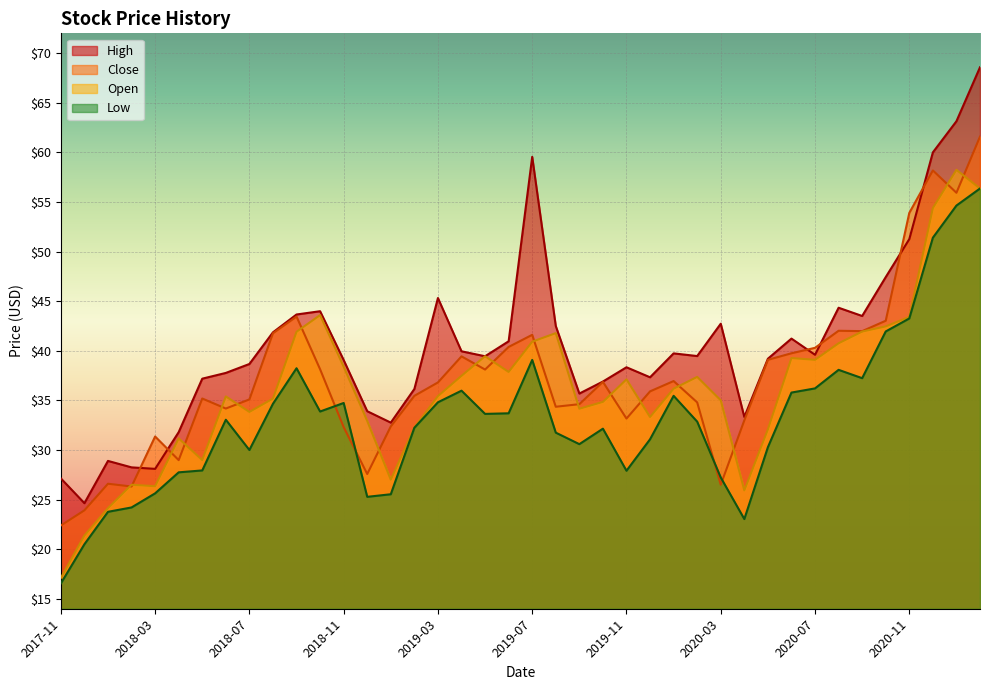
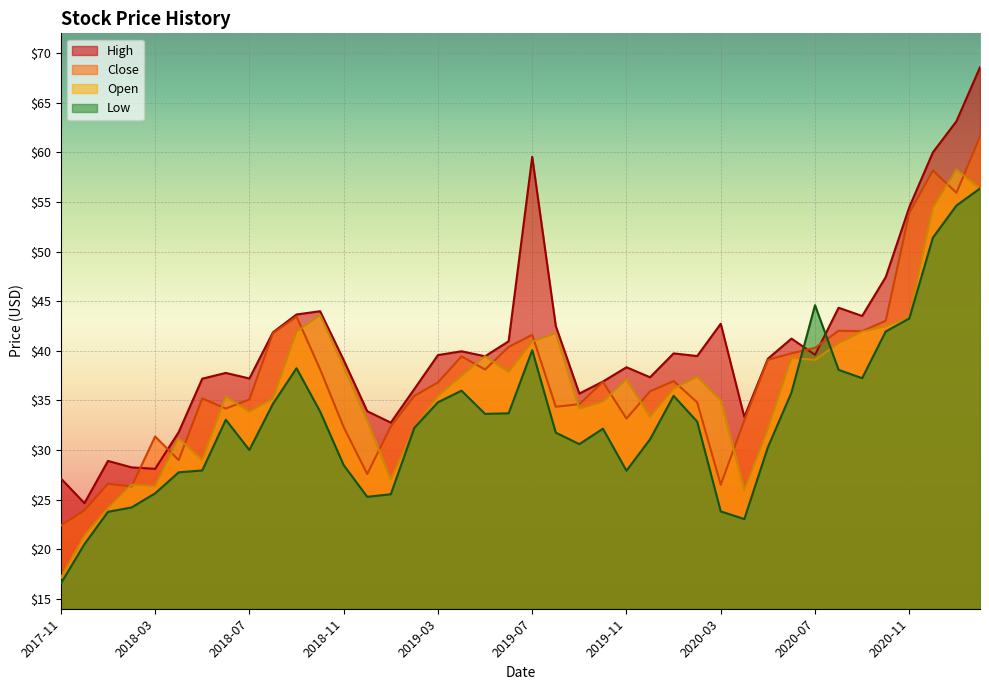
  {
    "High": {
      "2017-11": "$27",
      "2018-03": "$28",
-     "2018-07": "$39",
+     "2018-07": "$37",
      "2018-11": "$39",
-     "2019-03": "$45",
+     "2019-03": "$40",
      "2019-07": "$60",
      "2019-11": "$38",
      "2020-03": "$43",
      "2020-07": "$40",
-     "2020-11": "$51"
+     "2020-11": "$54"
    },
    "Low": {
      "2017-11": "$17",
      "2018-03": "$26",
      "2018-07": "$30",
-     "2018-11": "$35",
+     "2018-11": "$28",
      "2019-03": "$35",
-     "2019-07": "$39",
+     "2019-07": "$40",
      "2019-11": "$28",
-     "2020-03": "$27",
-     "2020-07": "$36"
+     "2020-03": "$24",
+     "2020-07": "$45"
    }
  }
